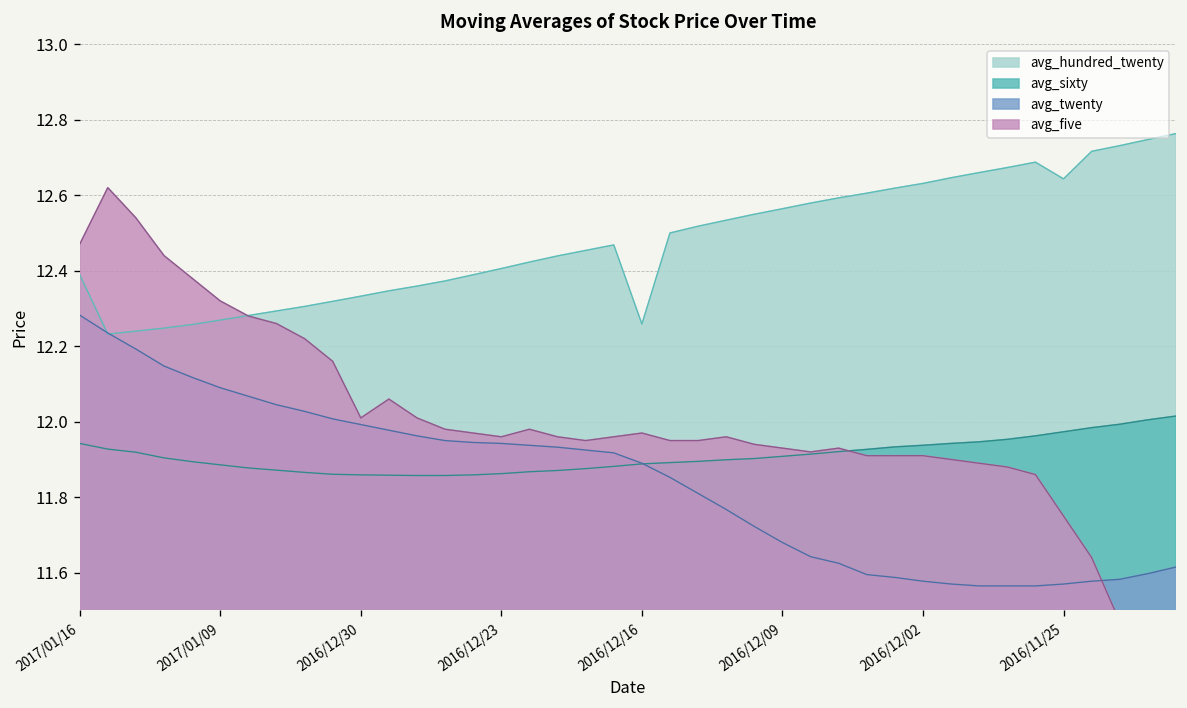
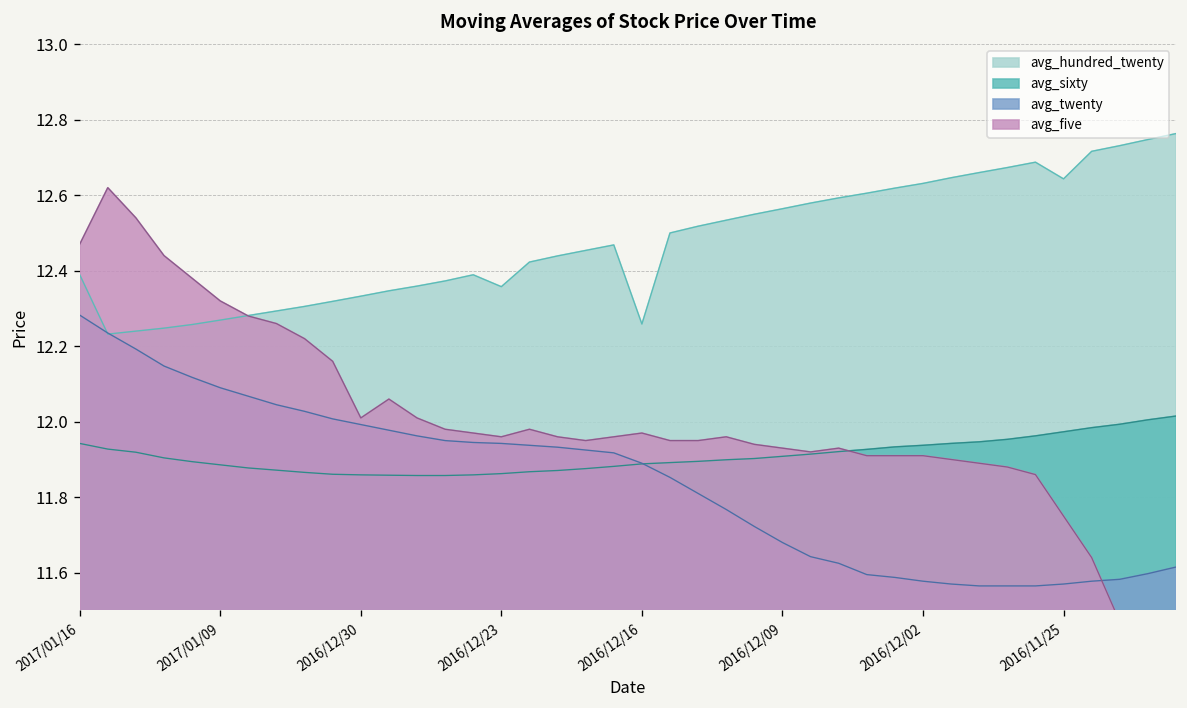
  {
    "avg_hundred_twenty": {
      "2017/01/16": 12.39,
      "2017/01/09": 12.27,
      "2016/12/30": 12.33,
-     "2016/12/23": 12.41,
+     "2016/12/23": 12.36,
      "2016/12/16": 12.26,
      "2016/12/09": 12.56,
      "2016/12/02": 12.63,
      "2016/11/25": 12.64
    },
    "avg_five": {
      "2017/01/16": 12.47,
      "2017/01/09": 12.32,
      "2016/12/30": 12.01,
      "2016/12/23": 11.96,
      "2016/12/16": 11.97,
      "2016/12/09": 11.93,
      "2016/12/02": 11.91,
      "2016/11/25": 11.75
    }
  }
